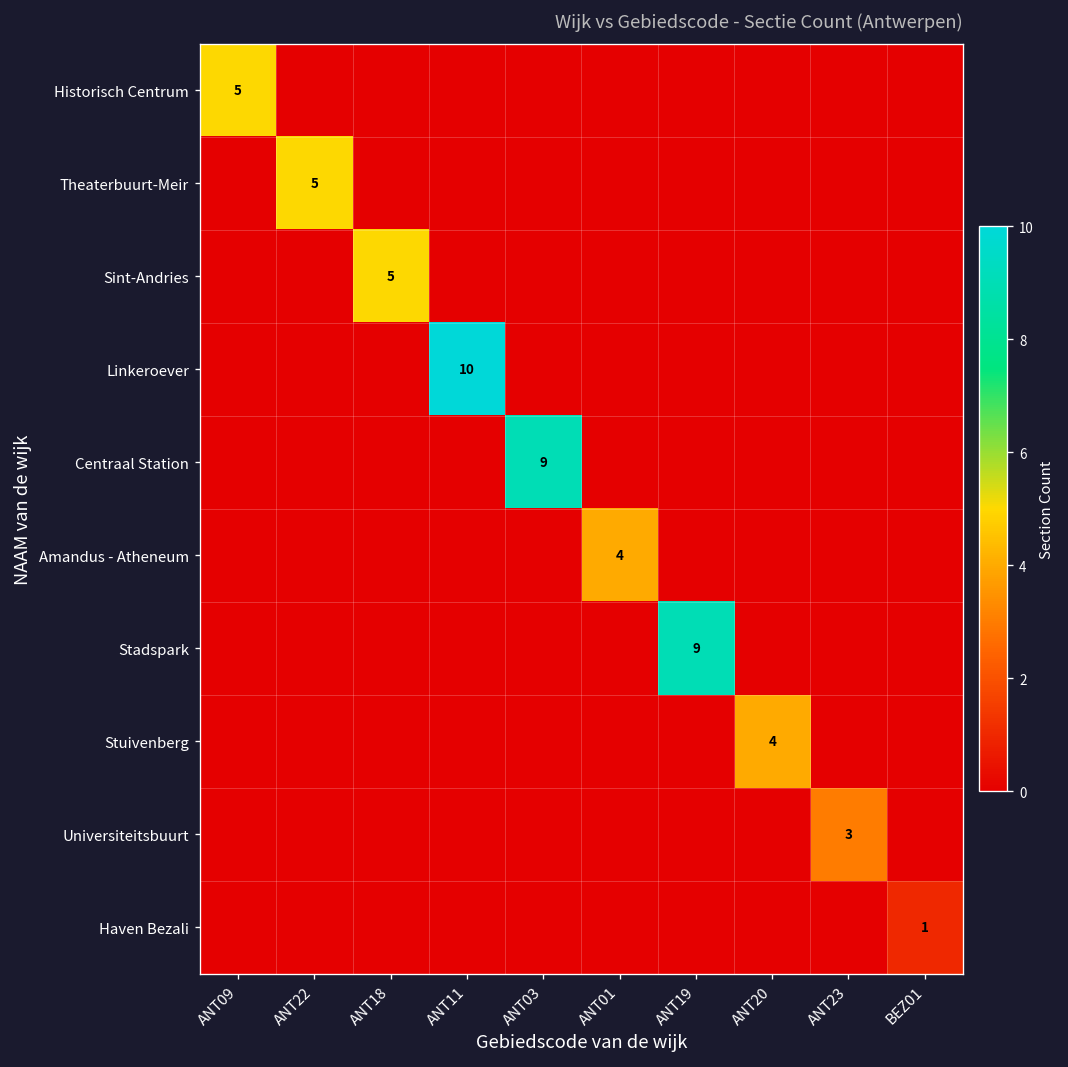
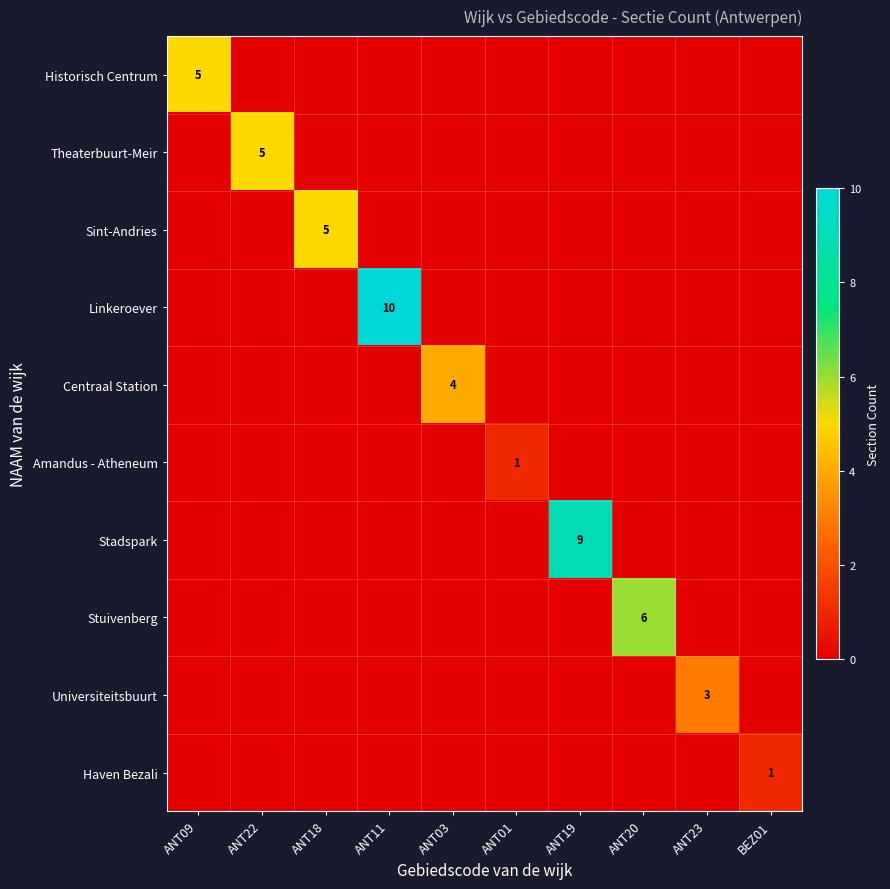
  {
    "Historisch Centrum": {
      "ANT09": 5
    },
    "Theaterbuurt-Meir": {
      "ANT22": 5
    },
    "Sint-Andries": {
      "ANT18": 5
    },
    "Linkeroever": {
      "ANT11": 10
    },
    "Centraal Station": {
-     "ANT03": 9
+     "ANT03": 4
    },
    "Amandus - Atheneum": {
-     "ANT01": 4
+     "ANT01": 1
    },
    "Stadspark": {
      "ANT19": 9
    },
    "Stuivenberg": {
-     "ANT20": 4
+     "ANT20": 6
    },
    "Universiteitsbuurt": {
      "ANT23": 3
    },
    "Haven Bezali": {
      "BEZ01": 1
    }
  }
